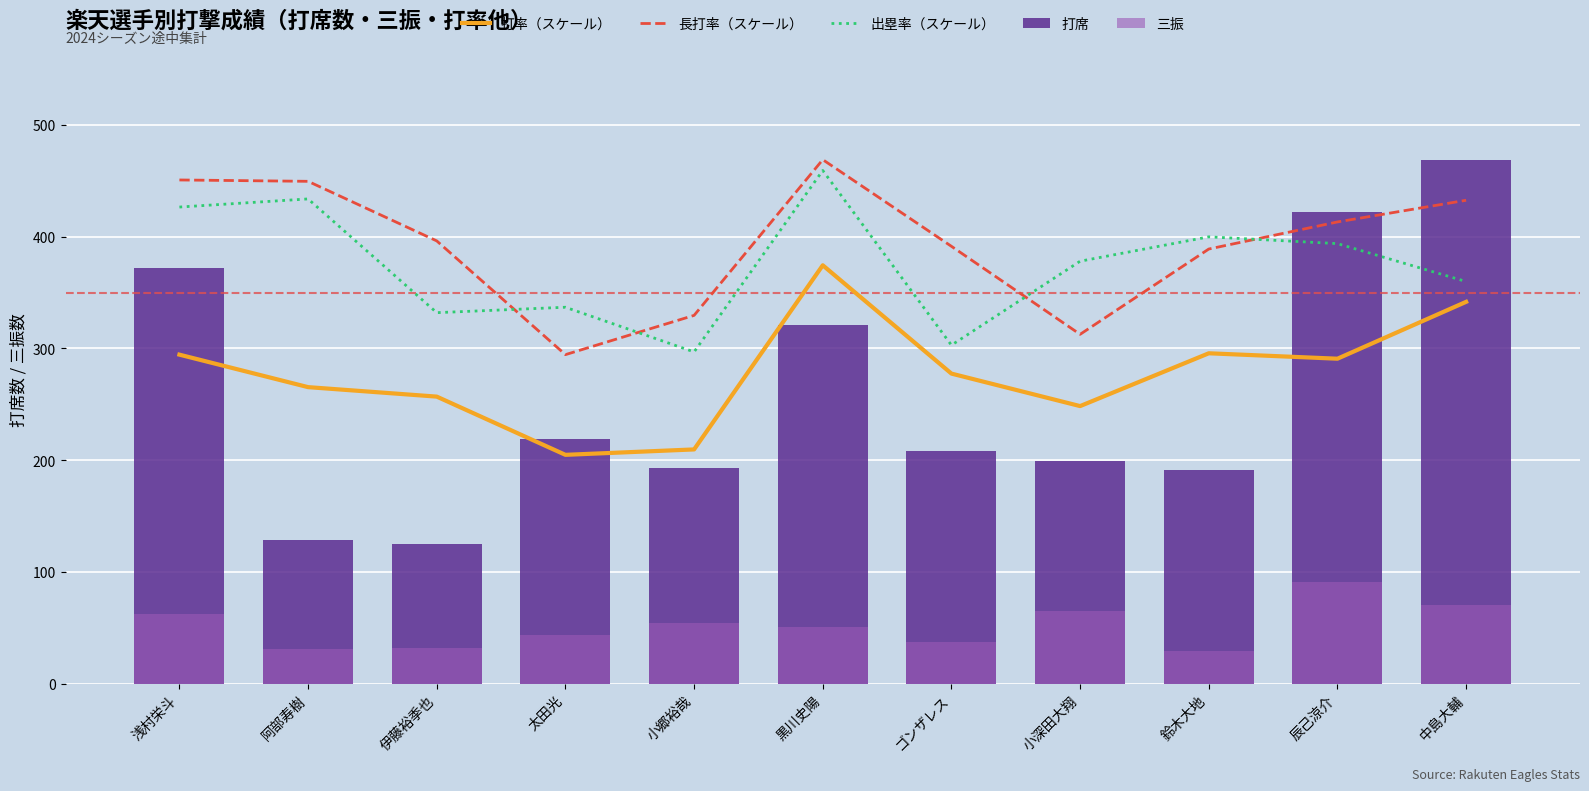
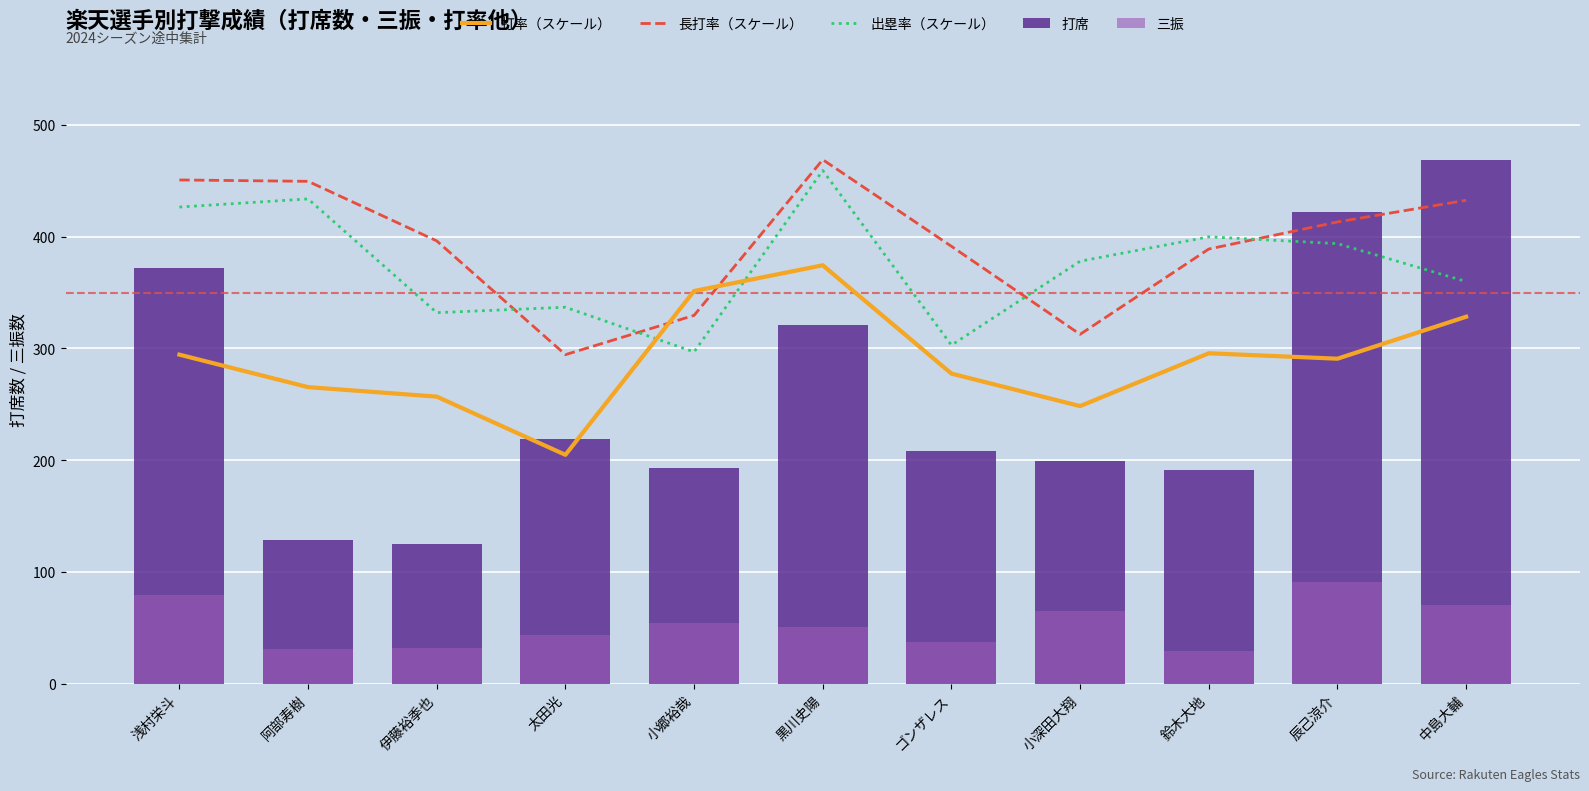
  {
    "打率（スケール）": {
      "浅村栄斗": 294,
      "阿部寿樹": 265,
      "伊藤裕季也": 257,
      "太田光": 205,
-     "小郷裕哉": 210,
+     "小郷裕哉": 351,
      "黒川史陽": 374,
      "ゴンザレス": 278,
      "小深田大翔": 248,
      "鈴木大地": 296,
      "辰己涼介": 291,
-     "中島大輔": 342
+     "中島大輔": 328
    },
    "打席": {
      "浅村栄斗": 372,
      "阿部寿樹": 129,
      "伊藤裕季也": 125,
      "太田光": 219,
      "小郷裕哉": 193,
      "黒川史陽": 321,
      "ゴンザレス": 208,
      "小深田大翔": 199,
      "鈴木大地": 191,
      "辰己涼介": 422,
      "中島大輔": 469
    },
    "三振": {
-     "浅村栄斗": 62
+     "浅村栄斗": 79
    },
    "長打率（スケール）": {
      "浅村栄斗": 451,
      "阿部寿樹": 450,
      "伊藤裕季也": 396,
      "太田光": 294,
      "小郷裕哉": 330,
      "黒川史陽": 469,
      "ゴンザレス": 391,
      "小深田大翔": 313,
      "鈴木大地": 389,
      "辰己涼介": 413,
      "中島大輔": 433
    },
    "出塁率（スケール）": {
      "浅村栄斗": 427,
      "阿部寿樹": 434,
      "伊藤裕季也": 332,
      "太田光": 337,
      "小郷裕哉": 297,
      "黒川史陽": 459,
      "ゴンザレス": 303,
      "小深田大翔": 378,
      "鈴木大地": 400,
      "辰己涼介": 394,
      "中島大輔": 360
    }
  }
